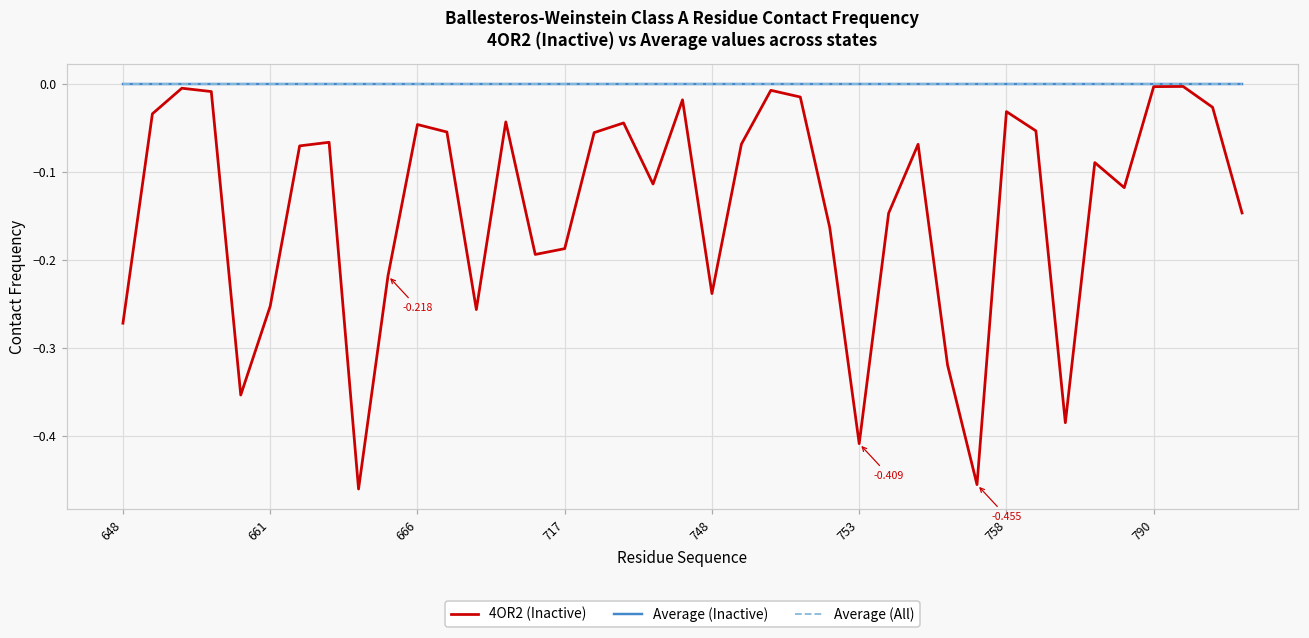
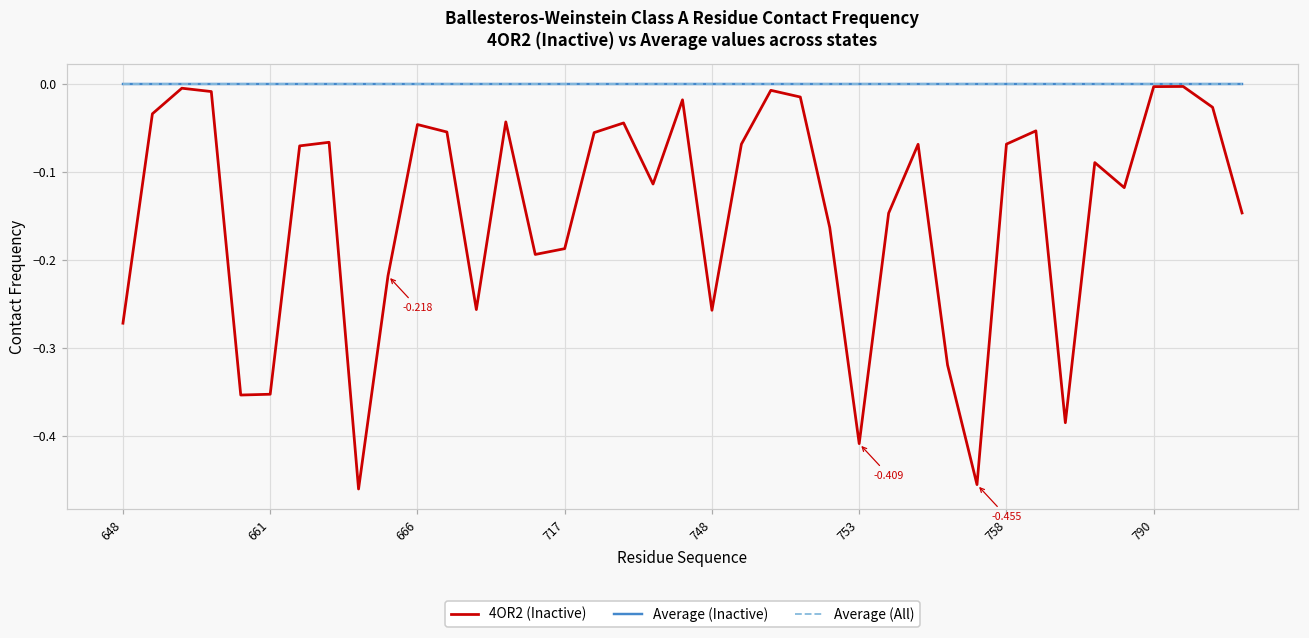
  {
    "4OR2 (Inactive)": {
      "648": -0.27,
-     "661": -0.25,
+     "661": -0.35,
      "666": -0.05,
      "717": -0.19,
-     "748": -0.24,
-     "758": -0.03
+     "748": -0.26,
+     "758": -0.07
    },
    "Average (All)": {
      "648": 0.00,
      "661": 0.00,
      "666": 0.00,
      "717": 0.00,
      "748": 0.00,
      "753": 0.00,
      "758": 0.00
    }
  }
